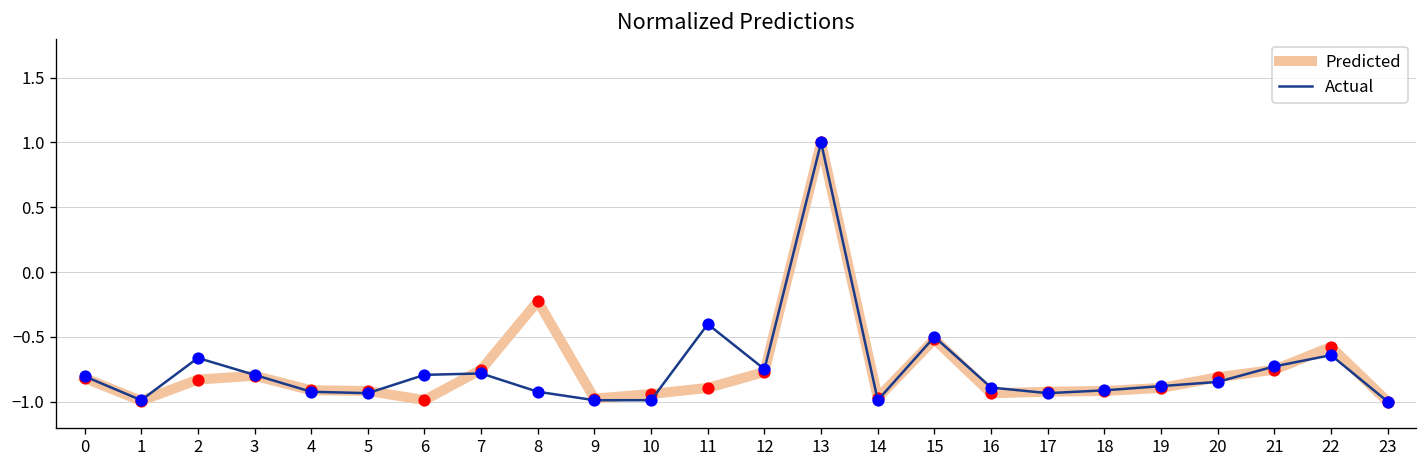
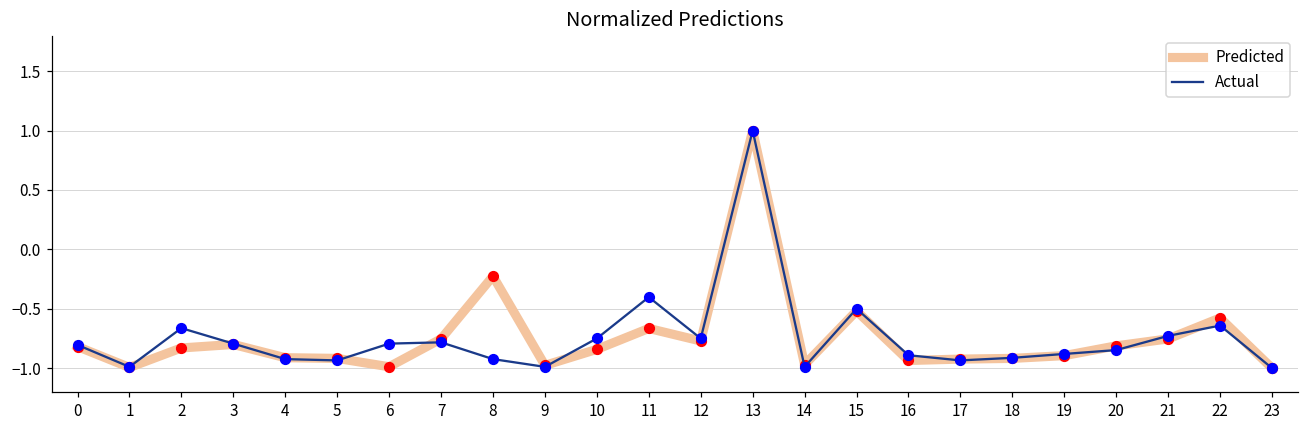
  {
    "Predicted": {
      "2": -0.83,
      "6": -0.99,
      "7": -0.75,
      "8": -0.23,
-     "10": -0.94,
-     "11": -0.89,
+     "10": -0.84,
+     "11": -0.67,
      "16": -0.94,
      "20": -0.81,
      "21": -0.75,
      "22": -0.58
    },
    "Actual": {
      "2": -0.66,
      "6": -0.79,
      "7": -0.78,
      "8": -0.92,
-     "10": -0.99,
+     "10": -0.75,
      "11": -0.40,
      "16": -0.89,
      "20": -0.85,
      "21": -0.73,
      "22": -0.64
    }
  }
